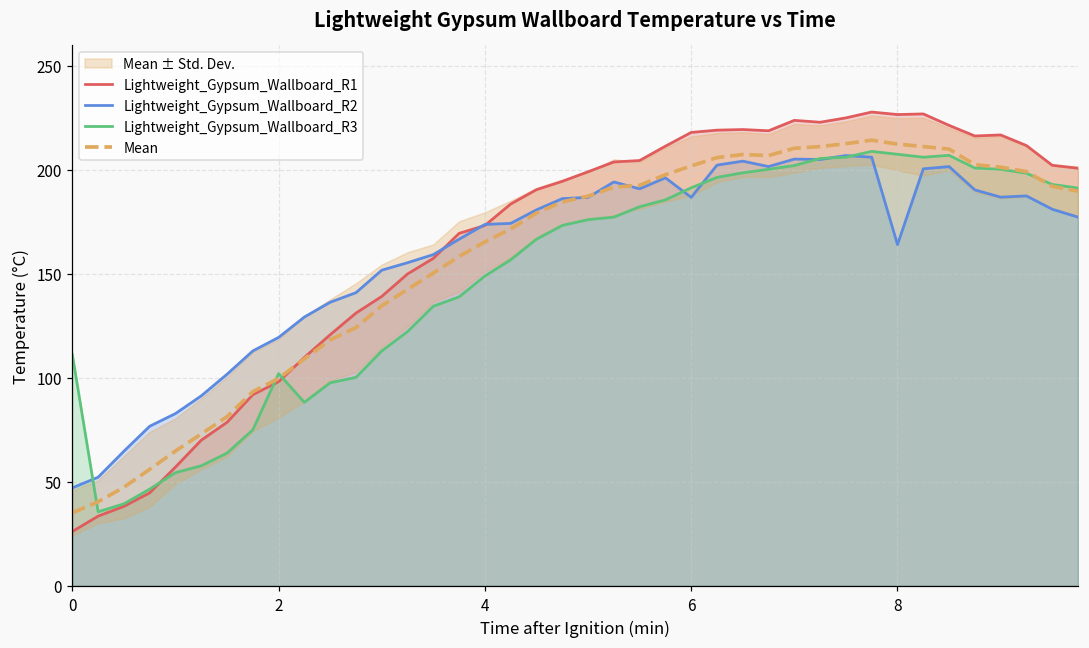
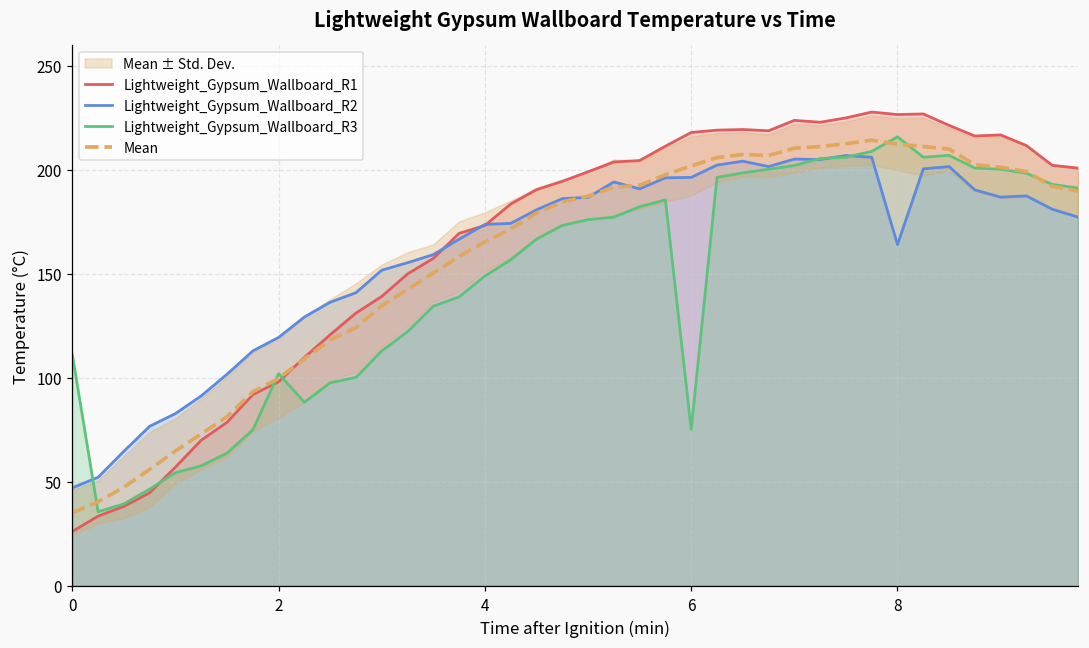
  {
    "Lightweight_Gypsum_Wallboard_R1": {
      "0": 26,
      "2": 98,
      "6": 218,
      "8": 227
    },
    "Lightweight_Gypsum_Wallboard_R2": {
-     "6": 187,
+     "6": 196,
      "8": 164
    },
    "Lightweight_Gypsum_Wallboard_R3": {
      "0": 111,
      "2": 102,
      "4": 149,
-     "6": 191,
-     "8": 207
+     "6": 75,
+     "8": 216
    }
  }
